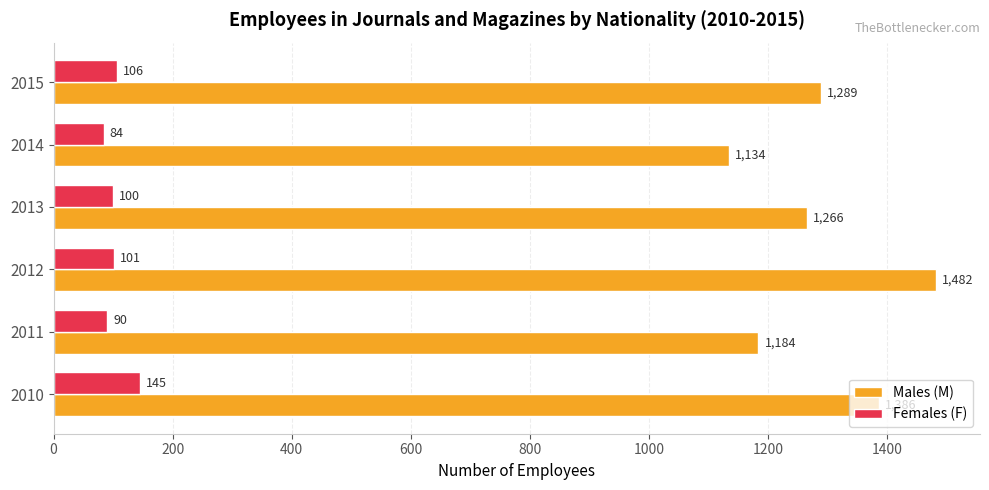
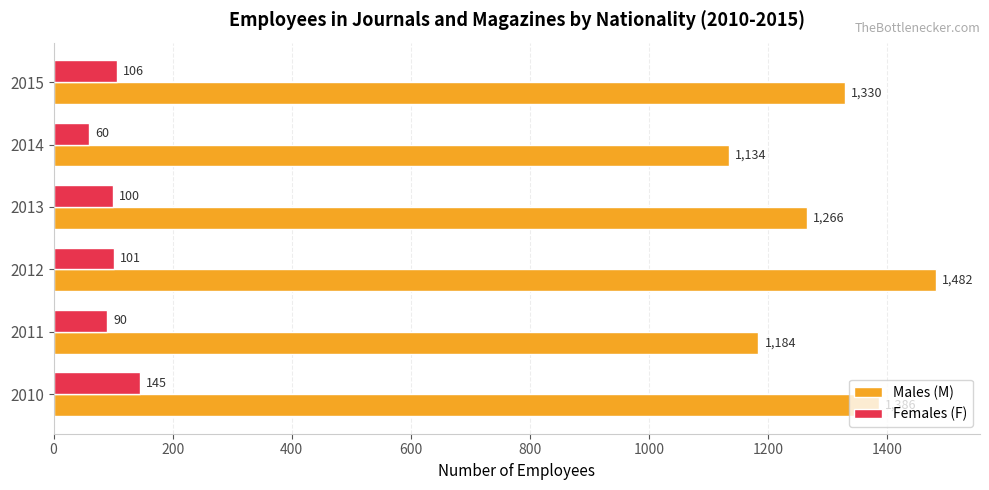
  {
    "Males (M)": {
-     "2015": "1,289",
+     "2015": "1,330",
      "2014": "1,134",
      "2013": "1,266",
      "2012": "1,482",
      "2011": "1,184"
    },
    "Females (F)": {
      "2015": "106",
-     "2014": "84",
+     "2014": "60",
      "2013": "100",
      "2012": "101",
      "2011": "90",
      "2010": "145"
    }
  }
